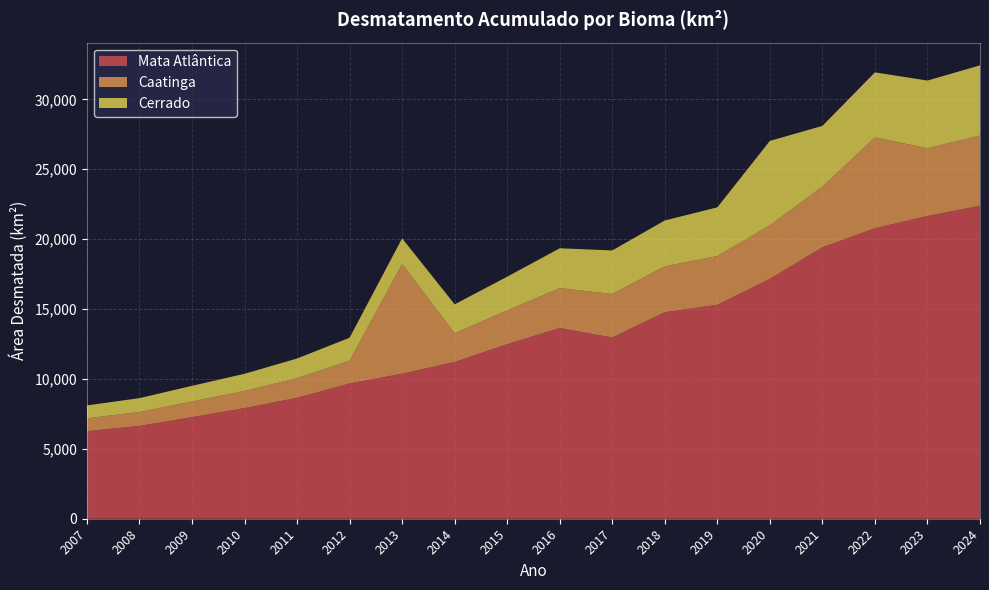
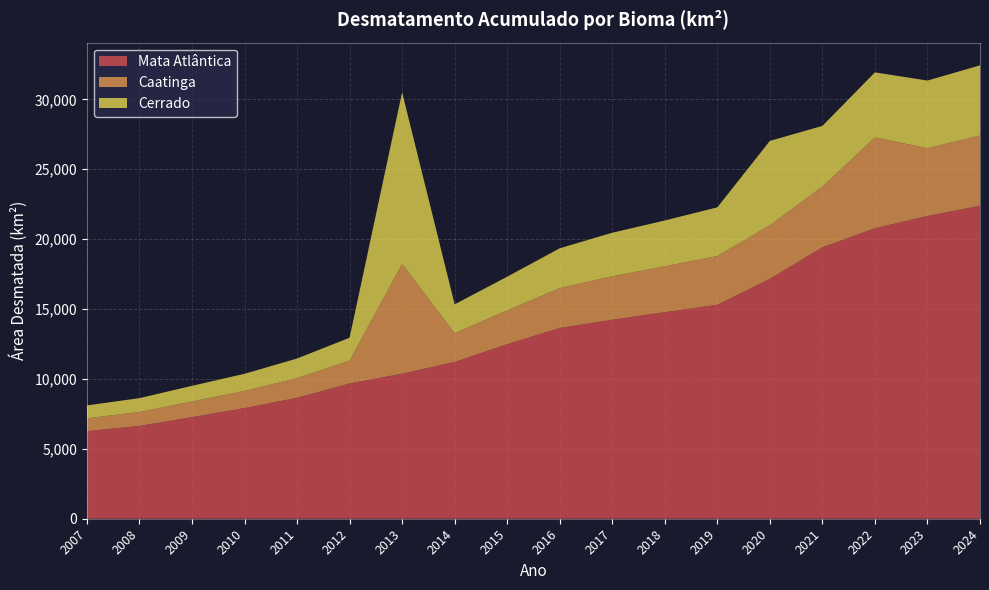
  {
    "Mata Atlântica": {
      "2007": "6,300",
      "2008": "6,600",
      "2009": "7,300",
      "2010": "7,900",
      "2011": "8,600",
      "2012": "9,700",
      "2013": "10,400",
      "2014": "11,200",
      "2015": "12,500",
      "2016": "13,600",
-     "2017": "13,000",
+     "2017": "14,200",
      "2018": "14,800",
      "2019": "15,300",
      "2020": "17,200",
      "2021": "19,400",
      "2022": "20,800",
      "2023": "21,700",
      "2024": "22,400"
    },
    "Caatinga": {
      "2007": "900",
      "2008": "1,000",
      "2009": "1,100",
      "2010": "1,200",
      "2011": "1,400",
      "2012": "1,600",
      "2013": "7,900",
      "2014": "2,100",
      "2015": "2,400",
      "2016": "2,800",
      "2017": "3,100",
      "2018": "3,300",
      "2019": "3,500",
      "2020": "3,800",
      "2021": "4,300",
      "2022": "6,500",
      "2023": "4,800",
      "2024": "5,000"
    },
    "Cerrado": {
      "2007": "900",
      "2008": "1,000",
      "2009": "1,100",
      "2010": "1,200",
      "2011": "1,400",
      "2012": "1,600",
-     "2013": "1,800",
+     "2013": "12,300",
      "2014": "2,100",
      "2015": "2,400",
      "2016": "2,800",
      "2017": "3,100",
      "2018": "3,300",
      "2019": "3,500",
      "2020": "6,000",
      "2021": "4,300",
      "2022": "4,600",
      "2023": "4,800",
      "2024": "5,000"
    }
  }
